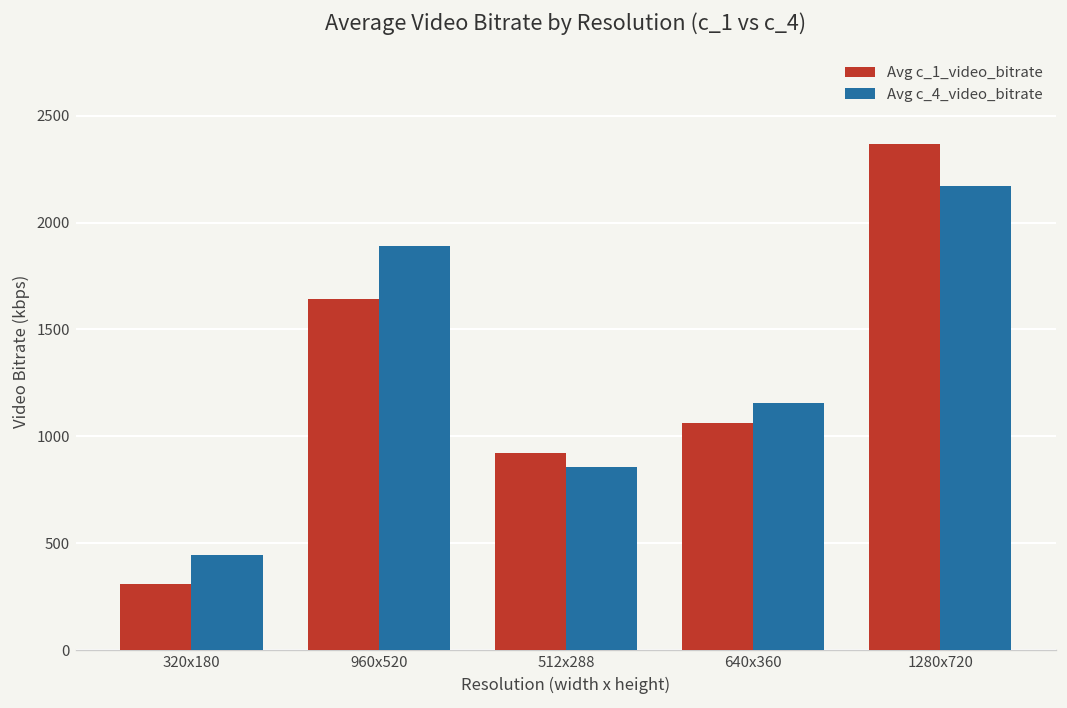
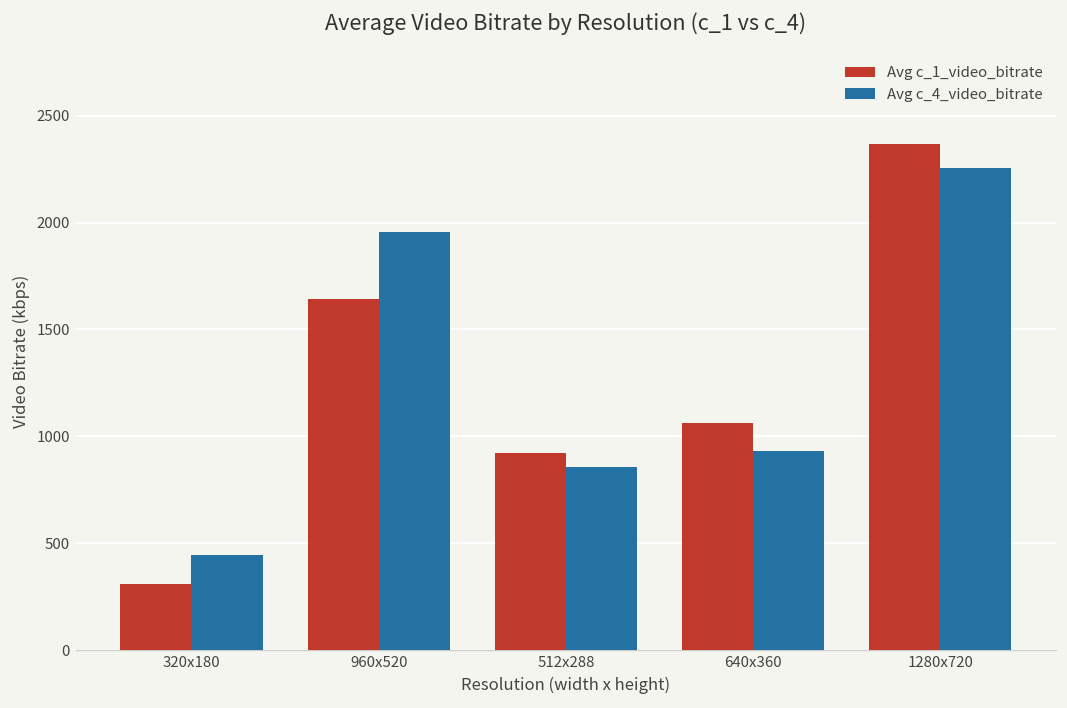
  {
    "Avg c_1_video_bitrate": {
      "320x180": 310,
      "960x520": 1640,
      "512x288": 920,
      "640x360": 1060,
      "1280x720": 2370
    },
    "Avg c_4_video_bitrate": {
      "320x180": 440,
-     "960x520": 1890,
+     "960x520": 1960,
      "512x288": 860,
-     "640x360": 1160,
-     "1280x720": 2170
+     "640x360": 930,
+     "1280x720": 2260
    }
  }
